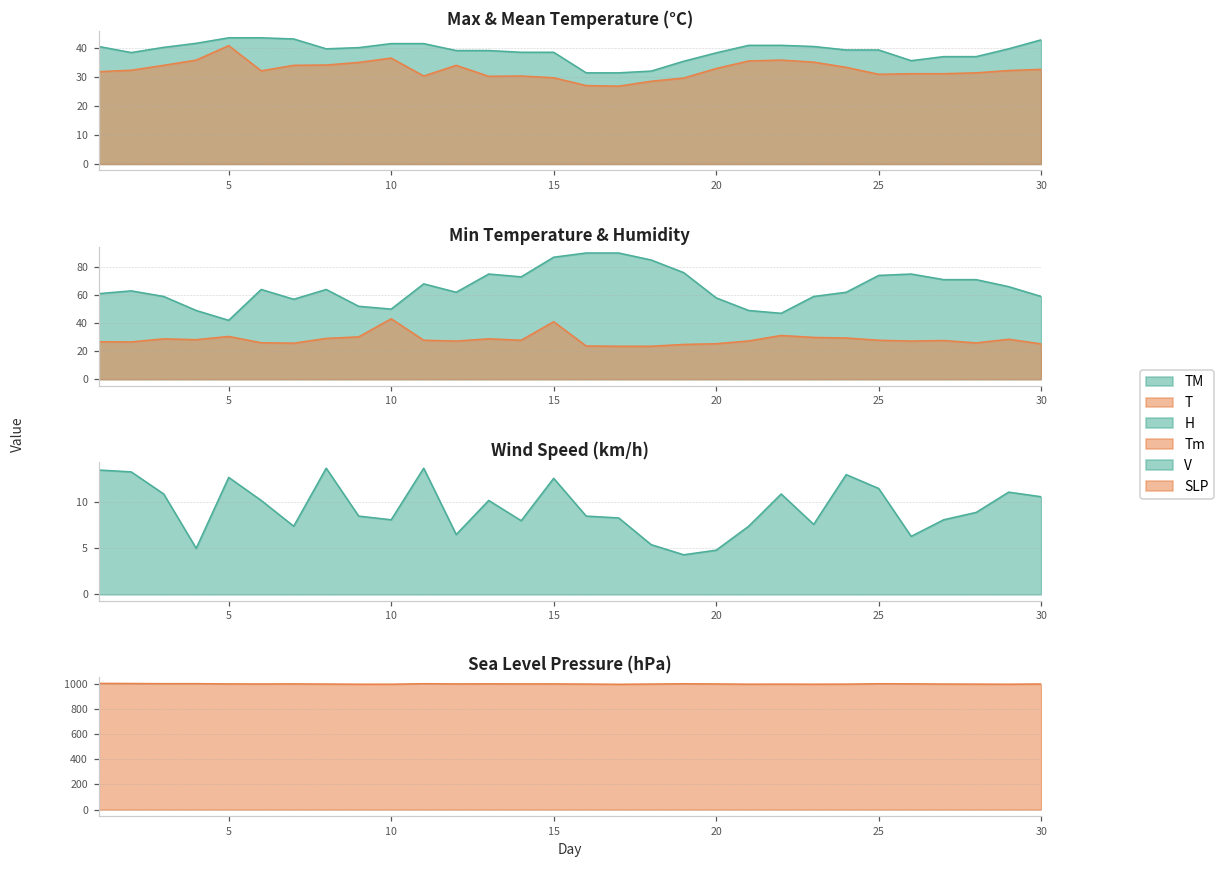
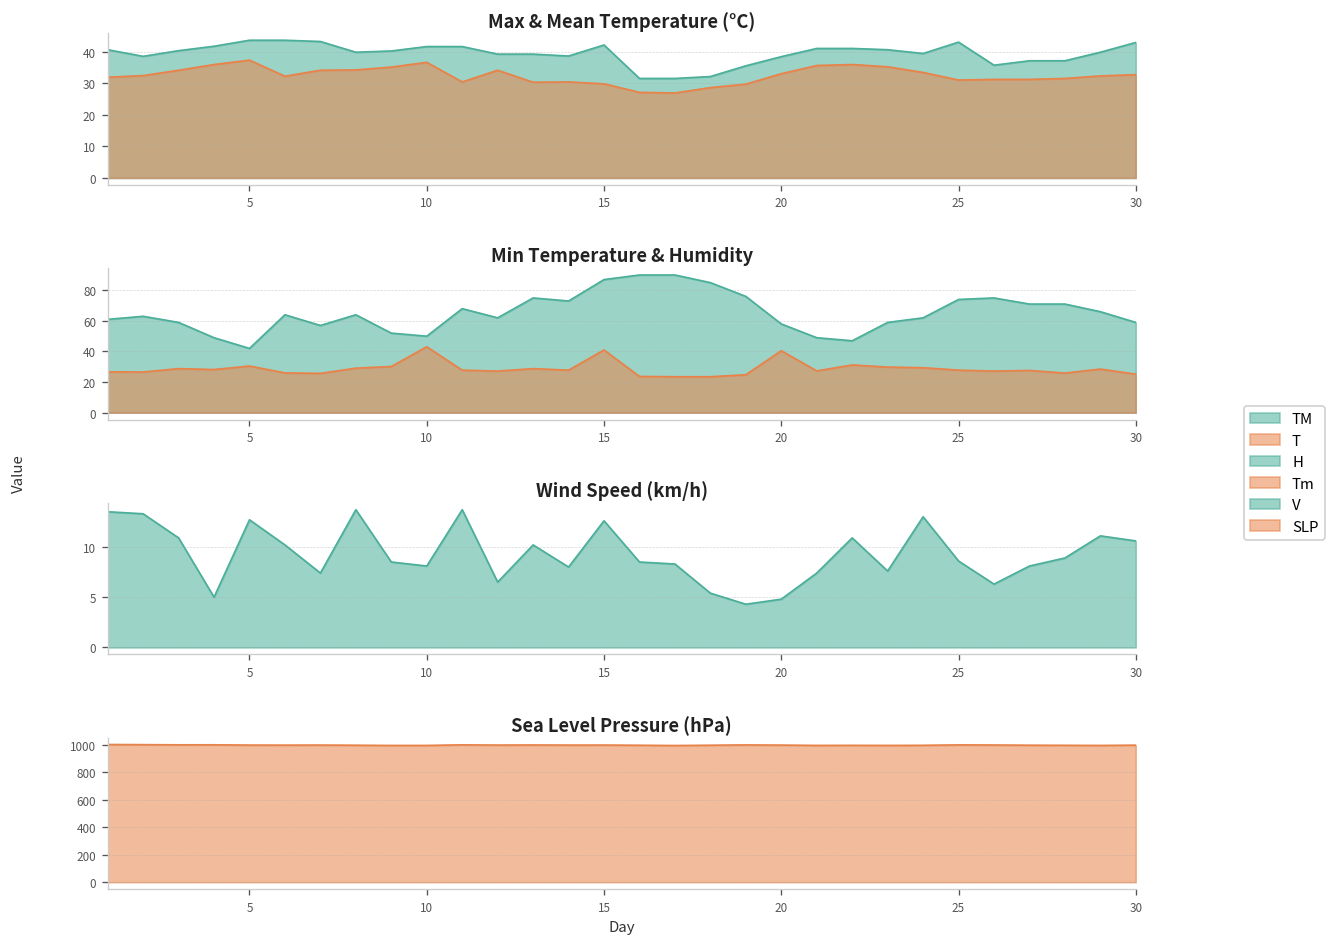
  {
    "Max & Mean Temperature (°C)": {
      "TM": {
        "5": 44,
        "10": 42,
-       "15": 39,
+       "15": 42,
        "20": 38,
-       "25": 39,
+       "25": 43,
        "30": 43
      },
      "T": {
-       "5": 41,
+       "5": 37,
        "10": 37,
        "15": 30,
        "20": 33,
        "25": 31,
        "30": 33
      }
    },
    "Min Temperature & Humidity": {
      "H": {
        "5": 42,
        "10": 50,
        "15": 87,
        "20": 58,
        "25": 74,
        "30": 59
      },
      "Tm": {
        "5": 31,
        "10": 43,
        "15": 41,
-       "20": 25,
+       "20": 41,
        "25": 28,
        "30": 25
      }
    },
    "Wind Speed (km/h)": {
      "5": 13,
      "10": 8,
      "15": 13,
      "20": 5,
-     "25": 12,
+     "25": 9,
      "30": 11
    },
    "Sea Level Pressure (hPa)": {
      "5": 1000,
      "10": 1000,
      "15": 1000,
      "20": 1000,
      "25": 1000,
      "30": 1000
    }
  }
